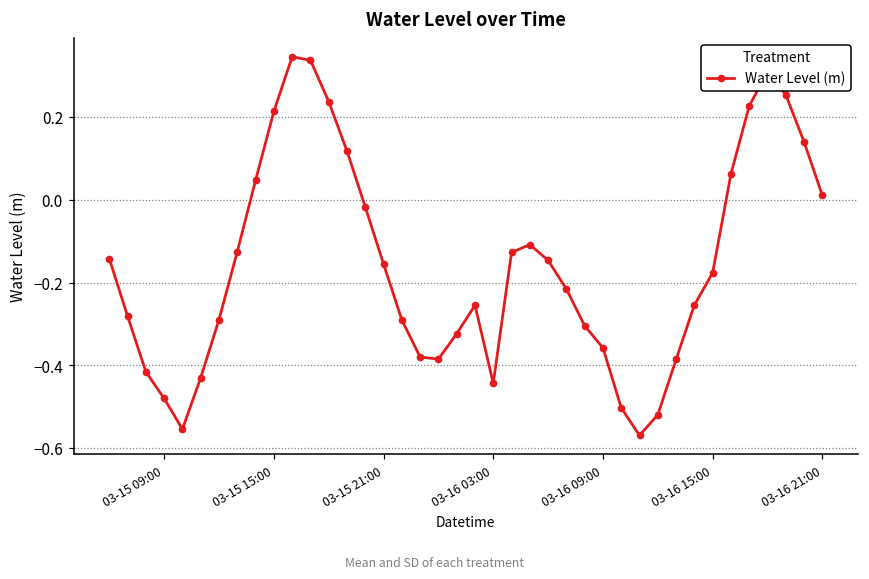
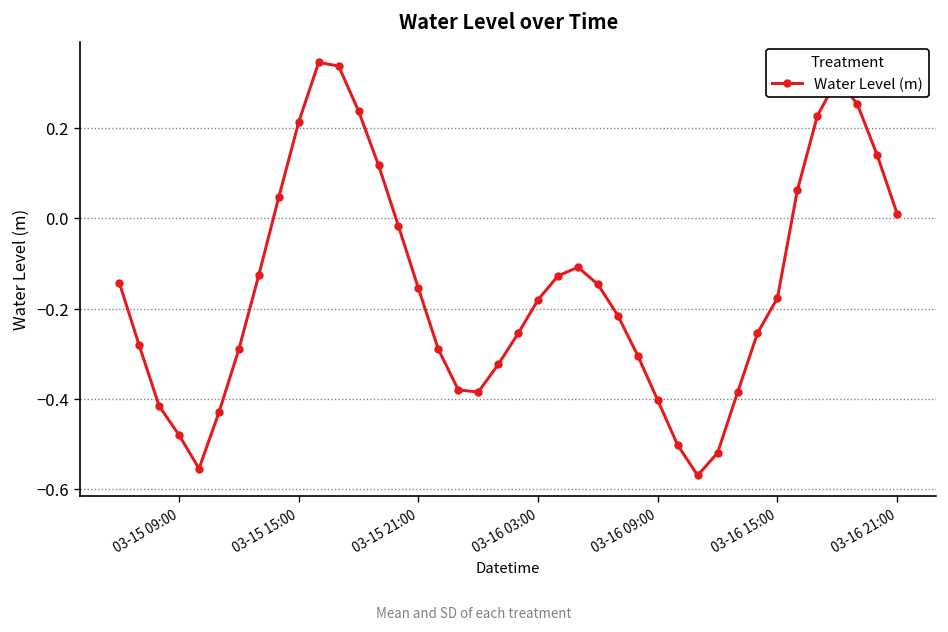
  {
    "03-15 09:00": -0.48,
    "03-15 15:00": 0.21,
    "03-15 21:00": -0.16,
-   "03-16 03:00": -0.44,
-   "03-16 09:00": -0.36,
+   "03-16 03:00": -0.18,
+   "03-16 09:00": -0.40,
    "03-16 15:00": -0.18,
    "03-16 21:00": 0.01
  }
